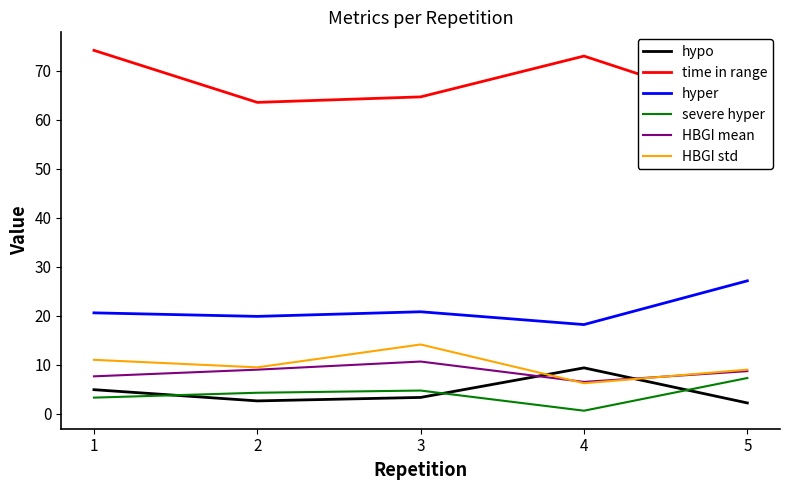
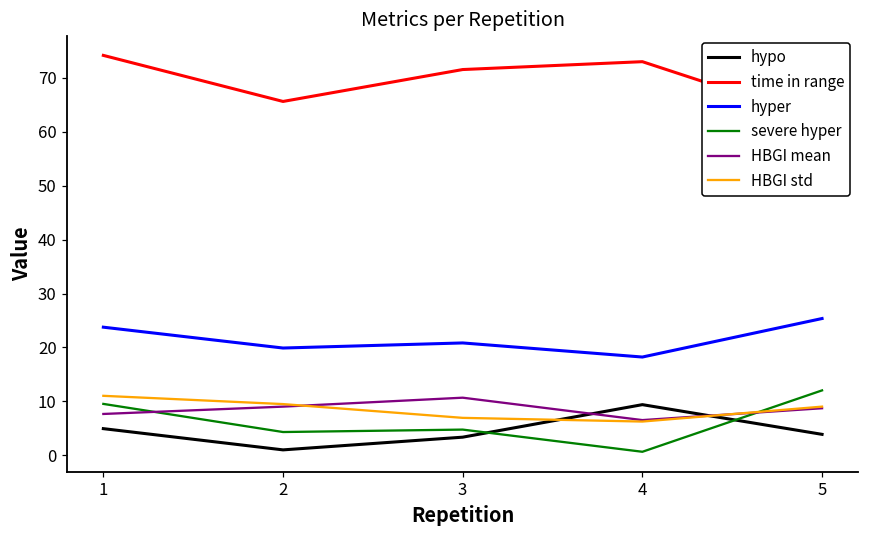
  {
    "hypo": {
      "1": 5,
-     "2": 3,
+     "2": 1,
      "3": 3,
      "4": 9,
-     "5": 2
+     "5": 4
    },
    "time in range": {
      "1": 74,
-     "2": 64,
-     "3": 65,
+     "2": 66,
+     "3": 72,
      "4": 73
    },
    "hyper": {
-     "1": 21,
+     "1": 24,
      "2": 20,
      "3": 21,
      "4": 18,
-     "5": 27
+     "5": 25
    },
    "severe hyper": {
-     "1": 3,
+     "1": 10,
      "2": 4,
      "3": 5,
      "4": 1,
-     "5": 7
+     "5": 12
    },
    "HBGI mean": {
      "1": 8,
      "3": 11
    },
    "HBGI std": {
      "1": 11,
-     "3": 14
+     "3": 7
    }
  }
